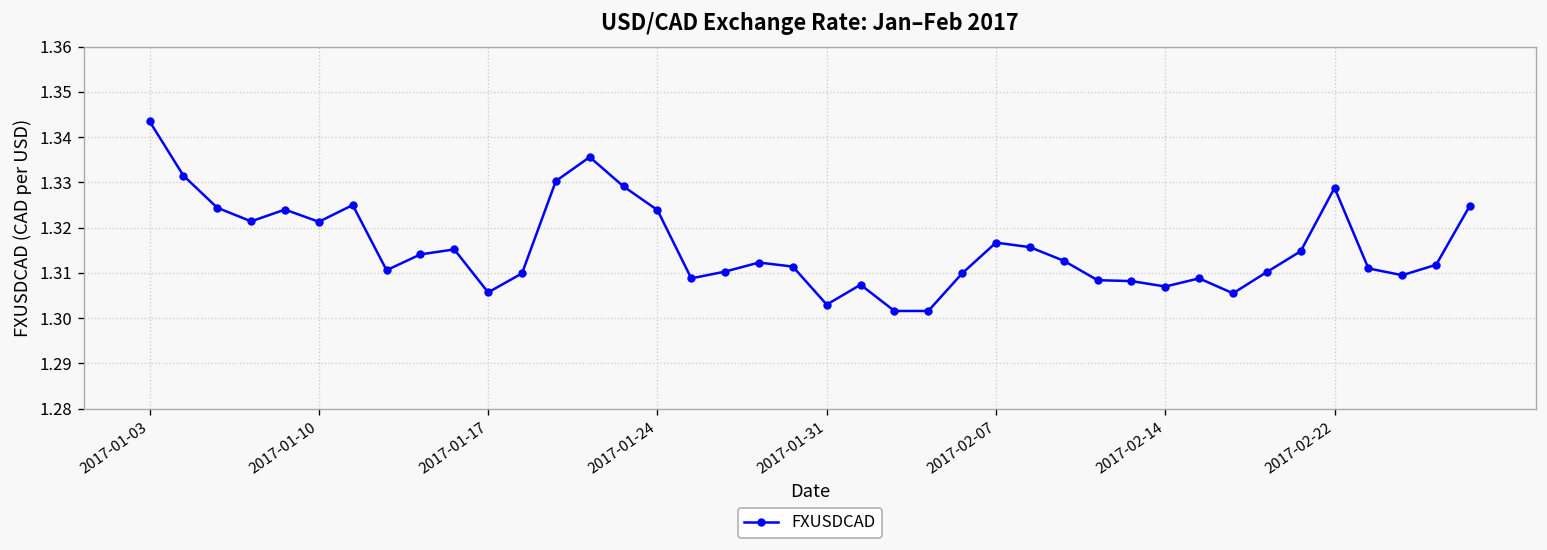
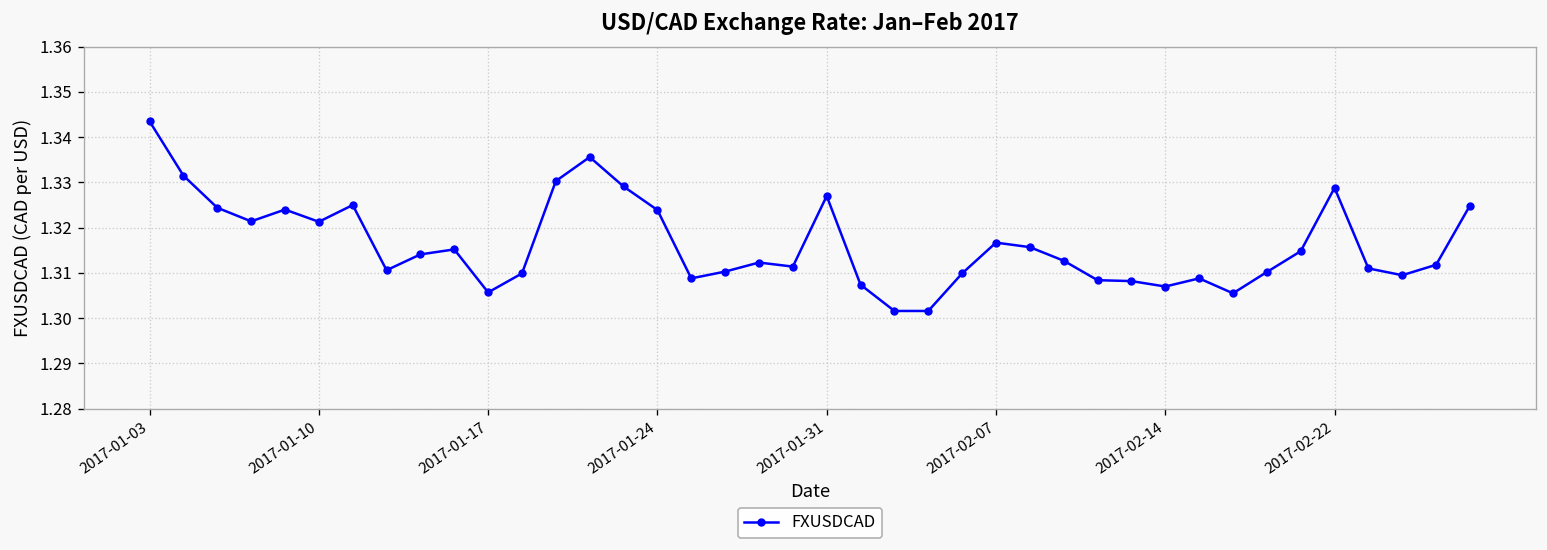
  {
    "2017-01-03": 1.344,
    "2017-01-10": 1.321,
    "2017-01-17": 1.306,
    "2017-01-24": 1.324,
-   "2017-01-31": 1.303,
+   "2017-01-31": 1.327,
    "2017-02-07": 1.317,
    "2017-02-14": 1.307,
    "2017-02-22": 1.329
  }
